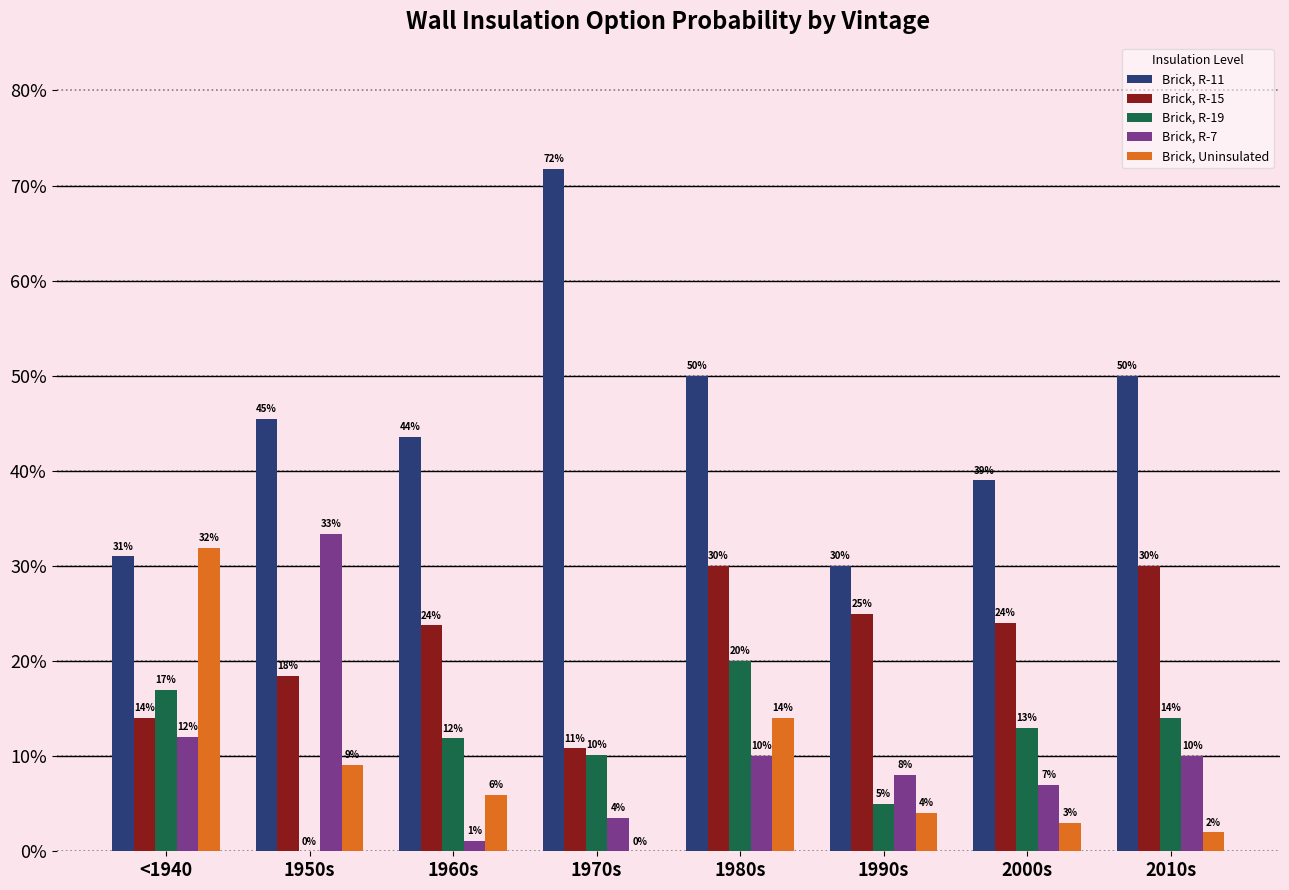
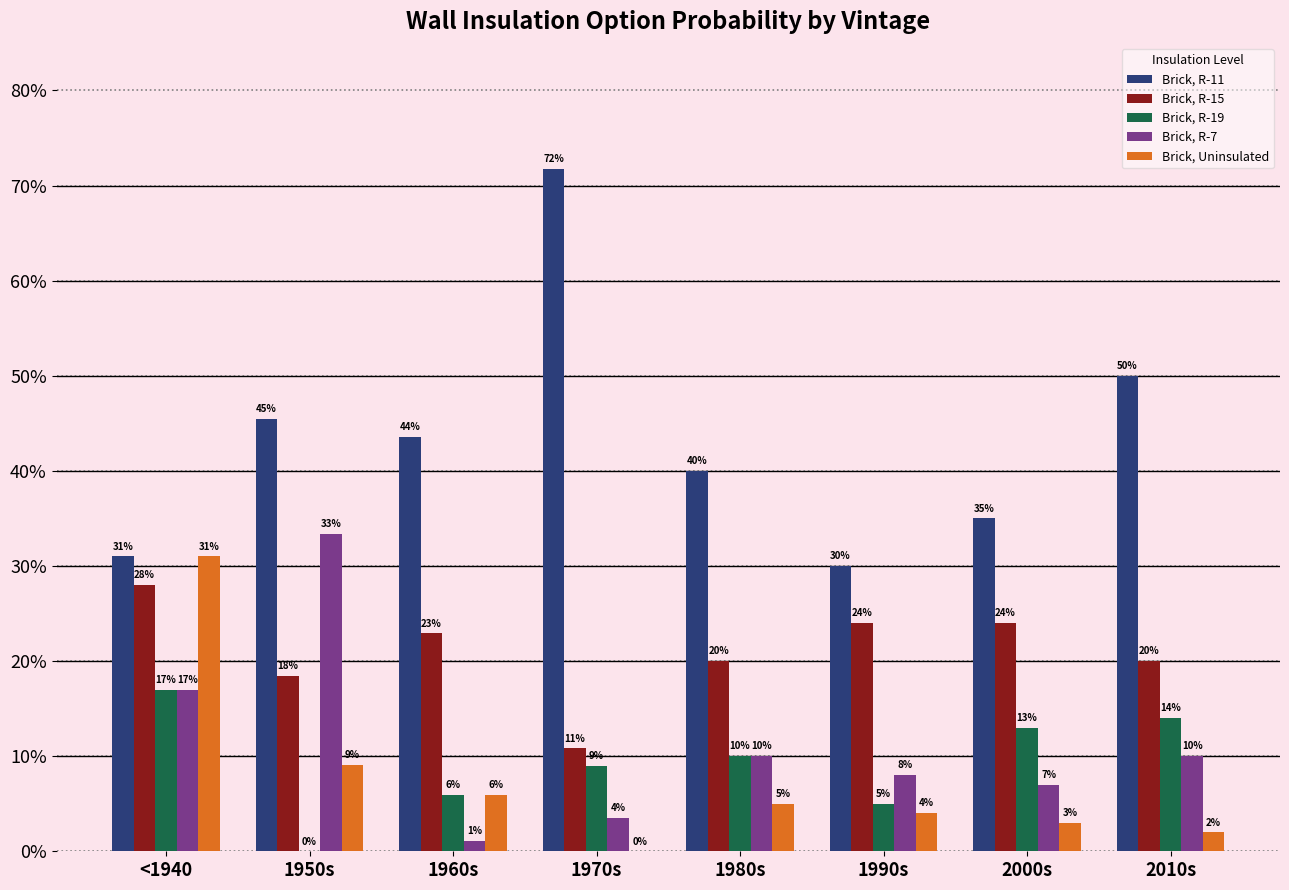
  {
    "Brick, R-11": {
      "<1940": "31%",
      "1950s": "45%",
      "1960s": "44%",
      "1970s": "72%",
-     "1980s": "50%",
+     "1980s": "40%",
      "1990s": "30%",
-     "2000s": "39%",
+     "2000s": "35%",
      "2010s": "50%"
    },
    "Brick, R-15": {
-     "<1940": "14%",
+     "<1940": "28%",
      "1950s": "18%",
-     "1960s": "24%",
+     "1960s": "23%",
      "1970s": "11%",
-     "1980s": "30%",
-     "1990s": "25%",
+     "1980s": "20%",
+     "1990s": "24%",
      "2000s": "24%",
-     "2010s": "30%"
+     "2010s": "20%"
    },
    "Brick, R-19": {
      "<1940": "17%",
      "1950s": "0%",
-     "1960s": "12%",
-     "1970s": "10%",
-     "1980s": "20%",
+     "1960s": "6%",
+     "1970s": "9%",
+     "1980s": "10%",
      "1990s": "5%",
      "2000s": "13%",
      "2010s": "14%"
    },
    "Brick, R-7": {
-     "<1940": "12%",
+     "<1940": "17%",
      "1950s": "33%",
      "1960s": "1%",
      "1970s": "4%",
      "1980s": "10%",
      "1990s": "8%",
      "2000s": "7%",
      "2010s": "10%"
    },
    "Brick, Uninsulated": {
-     "<1940": "32%",
+     "<1940": "31%",
      "1950s": "9%",
      "1960s": "6%",
      "1970s": "0%",
-     "1980s": "14%",
+     "1980s": "5%",
      "1990s": "4%",
      "2000s": "3%",
      "2010s": "2%"
    }
  }
